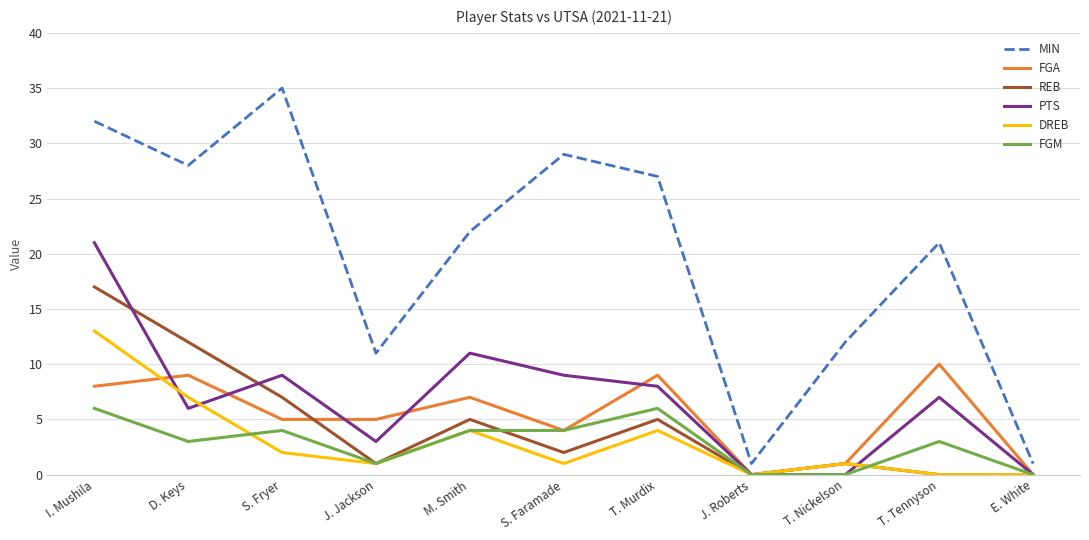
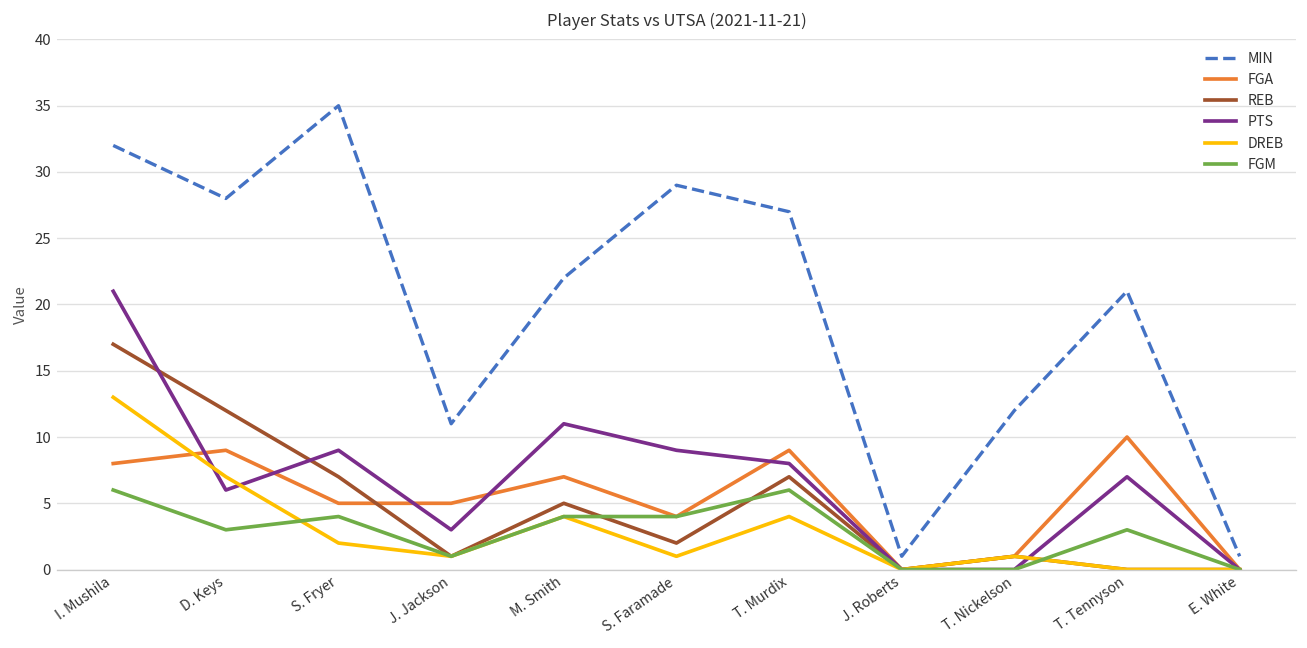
  {
    "MIN": {
      "I. Mushila": 32,
      "D. Keys": 28,
      "S. Fryer": 35,
      "J. Jackson": 11,
      "M. Smith": 22,
      "S. Faramade": 29,
      "T. Murdix": 27,
      "J. Roberts": 1,
      "T. Nickelson": 12,
      "T. Tennyson": 21,
      "E. White": 1
    },
    "FGA": {
      "I. Mushila": 8,
      "D. Keys": 9,
      "S. Fryer": 5,
      "J. Jackson": 5,
      "M. Smith": 7,
      "T. Murdix": 9,
      "T. Tennyson": 10
    },
    "REB": {
      "I. Mushila": 17,
      "D. Keys": 12,
      "S. Fryer": 7,
      "M. Smith": 5,
      "S. Faramade": 2,
-     "T. Murdix": 5
+     "T. Murdix": 7
    },
    "PTS": {
      "I. Mushila": 21,
      "D. Keys": 6,
      "S. Fryer": 9,
      "J. Jackson": 3,
      "M. Smith": 11,
      "S. Faramade": 9,
      "T. Murdix": 8,
      "T. Tennyson": 7
    },
    "DREB": {
      "I. Mushila": 13,
      "D. Keys": 7,
      "S. Fryer": 2,
      "S. Faramade": 1,
      "T. Murdix": 4
    },
    "FGM": {
      "I. Mushila": 6,
      "D. Keys": 3,
      "S. Fryer": 4,
      "T. Murdix": 6,
      "T. Tennyson": 3
    }
  }
